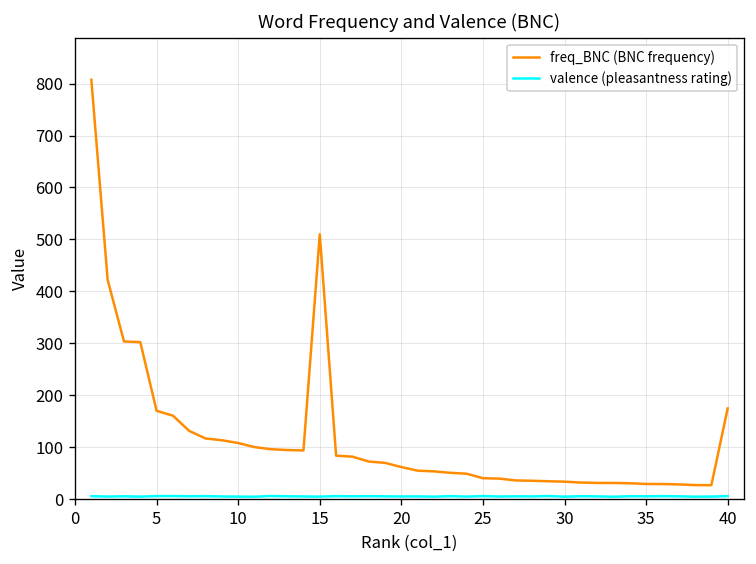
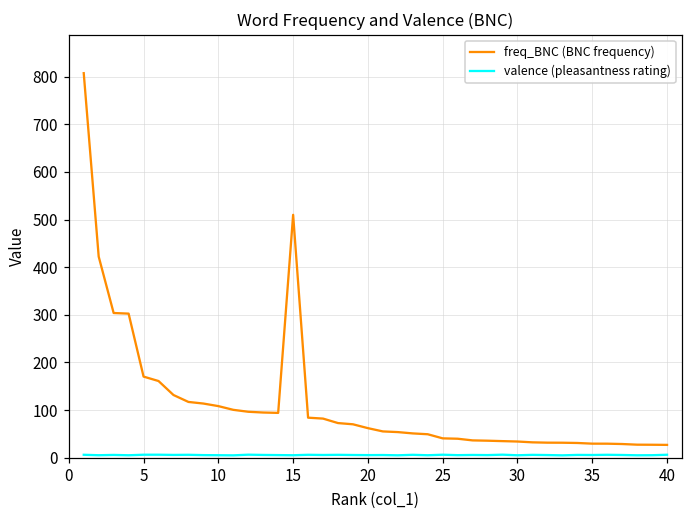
  {
    "freq_BNC (BNC frequency)": {
      "5": 170,
      "10": 110,
      "15": 510,
      "20": 60,
      "25": 40,
      "30": 30,
      "35": 30,
-     "40": 180
+     "40": 30
    },
    "valence (pleasantness rating)": {
      "5": 10,
      "10": 10,
      "15": 10,
      "20": 10,
      "25": 10,
      "30": 10,
      "35": 10,
      "40": 10
    }
  }
